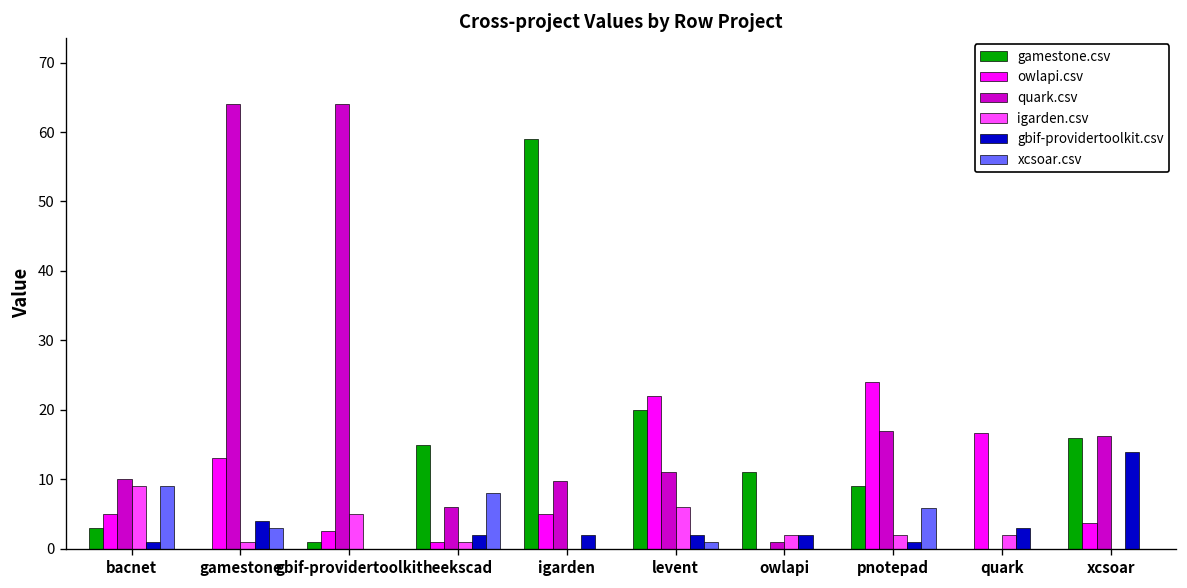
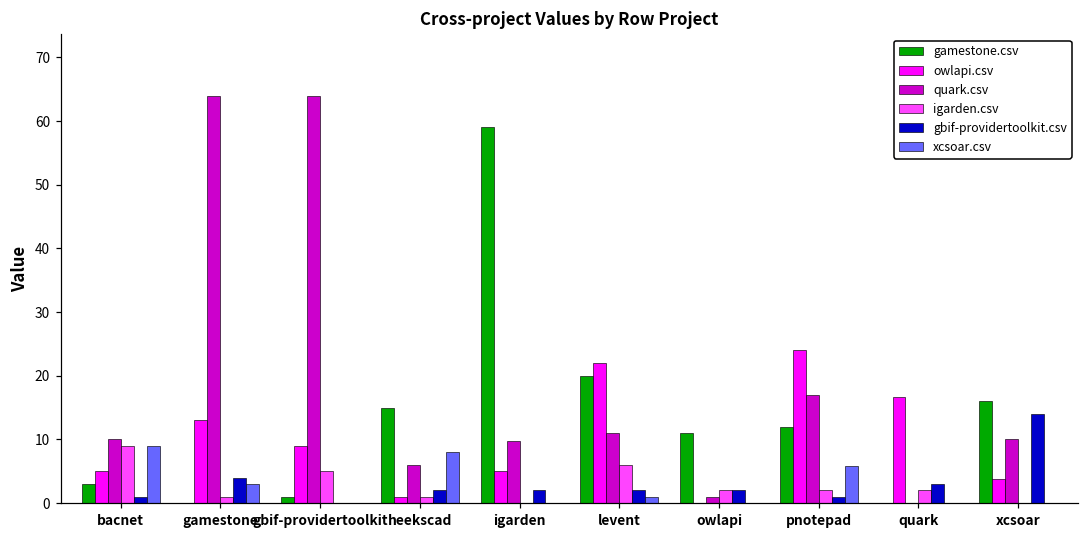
  {
    "gamestone.csv": {
      "bacnet": 3,
      "gamestone": 0,
      "gbif-providertoolkit": 1,
      "heekscad": 15,
      "igarden": 59,
      "levent": 20,
      "owlapi": 11,
-     "pnotepad": 9,
+     "pnotepad": 12,
      "quark": 0,
      "xcsoar": 16
    },
    "owlapi.csv": {
      "bacnet": 5,
      "gamestone": 13,
-     "gbif-providertoolkit": 3,
+     "gbif-providertoolkit": 9,
      "heekscad": 1,
      "igarden": 5,
      "levent": 22,
      "owlapi": 0,
      "pnotepad": 24,
      "quark": 17,
      "xcsoar": 4
    },
    "quark.csv": {
      "bacnet": 10,
      "gamestone": 64,
      "gbif-providertoolkit": 64,
      "heekscad": 6,
      "igarden": 10,
      "levent": 11,
      "owlapi": 1,
      "pnotepad": 17,
      "quark": 0,
-     "xcsoar": 16
+     "xcsoar": 10
    },
    "igarden.csv": {
      "bacnet": 9,
      "gamestone": 1,
      "gbif-providertoolkit": 5,
      "heekscad": 1,
      "igarden": 0,
      "levent": 6,
      "owlapi": 2,
      "pnotepad": 2,
      "quark": 2,
      "xcsoar": 0
    },
    "gbif-providertoolkit.csv": {
      "bacnet": 1,
      "gamestone": 4,
      "gbif-providertoolkit": 0,
      "heekscad": 2,
      "igarden": 2,
      "levent": 2,
      "owlapi": 2,
      "pnotepad": 1,
      "quark": 3,
      "xcsoar": 14
    },
    "xcsoar.csv": {
      "bacnet": 9,
      "gamestone": 3,
      "gbif-providertoolkit": 0,
      "heekscad": 8,
      "igarden": 0,
      "levent": 1,
      "owlapi": 0,
      "pnotepad": 6,
      "quark": 0,
      "xcsoar": 0
    }
  }
